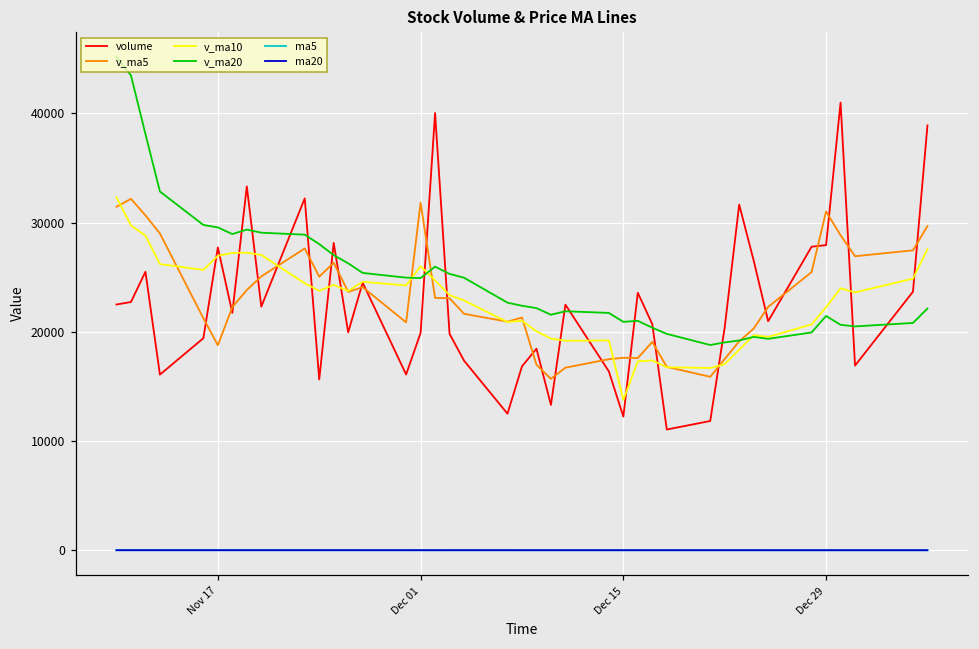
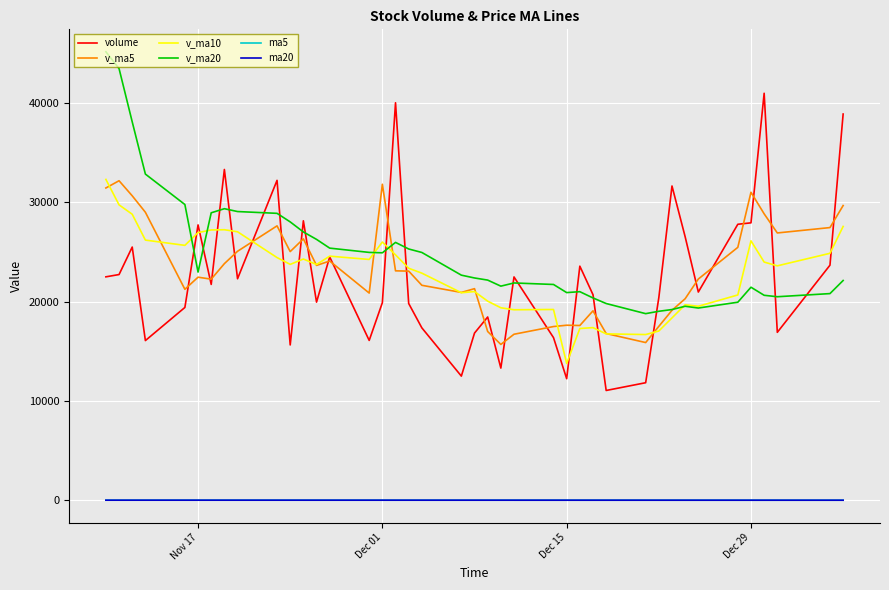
  {
    "volume": {
      "Nov 17": 28000,
      "Dec 01": 20000,
      "Dec 15": 12000,
      "Dec 29": 28000
    },
    "v_ma5": {
-     "Nov 17": 19000,
+     "Nov 17": 22000,
      "Dec 01": 32000,
      "Dec 15": 18000,
      "Dec 29": 31000
    },
    "v_ma10": {
      "Nov 17": 27000,
      "Dec 01": 26000,
      "Dec 15": 14000,
-     "Dec 29": 22000
+     "Dec 29": 26000
    },
    "v_ma20": {
-     "Nov 17": 30000,
+     "Nov 17": 23000,
      "Dec 01": 25000,
      "Dec 15": 21000,
      "Dec 29": 21000
    },
    "ma20": {
      "Nov 17": 0,
      "Dec 01": 0,
      "Dec 15": 0,
      "Dec 29": 0
    }
  }
